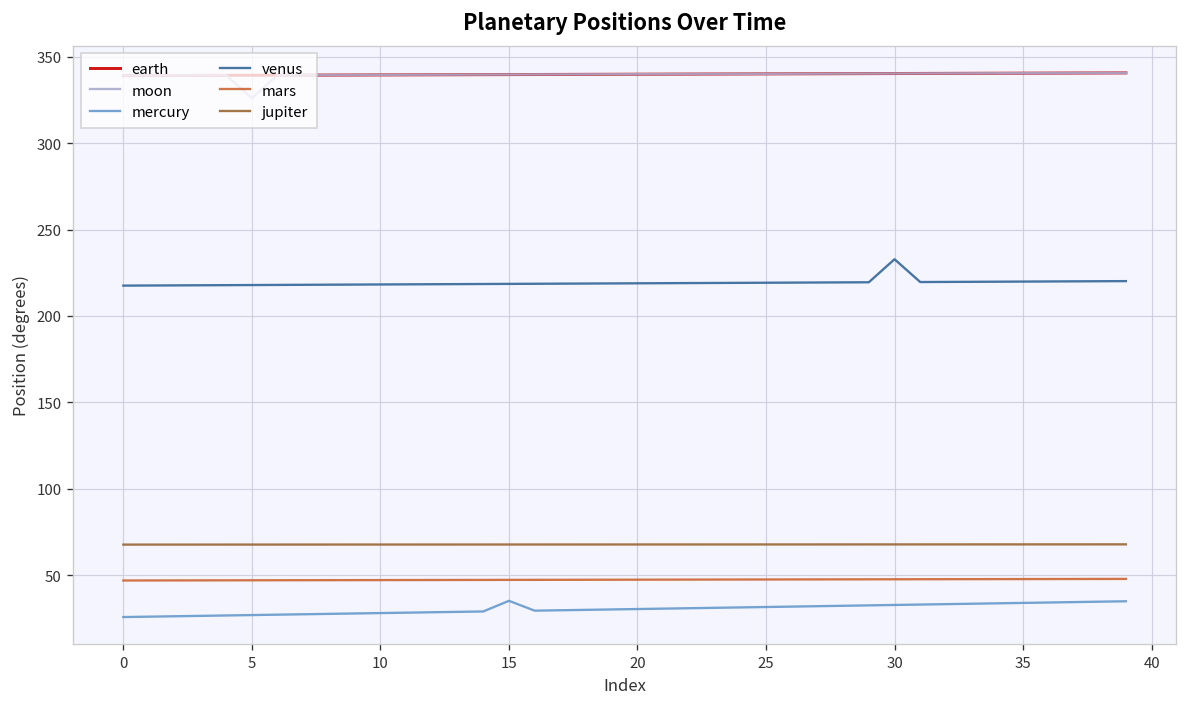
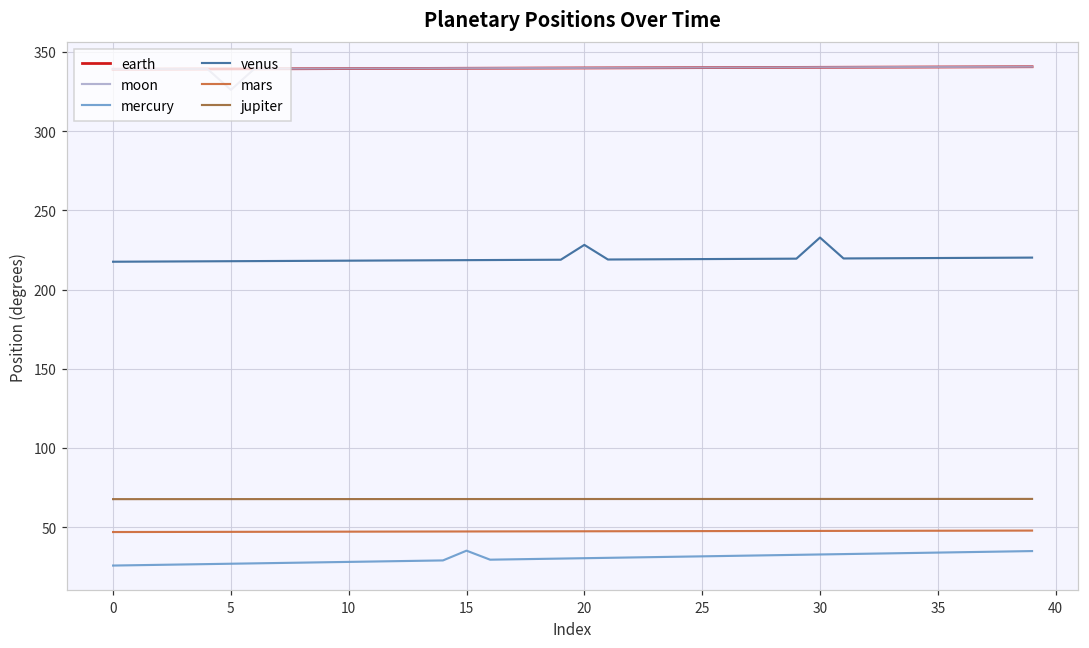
  {
    "mercury": {
      "0": 26,
      "5": 27,
      "10": 28,
      "15": 35,
      "20": 30,
      "25": 32,
      "30": 33,
      "35": 34
    },
    "venus": {
      "0": 218,
      "5": 218,
      "10": 218,
      "15": 219,
-     "20": 219,
+     "20": 228,
      "25": 219,
      "30": 233,
      "35": 220
    }
  }
